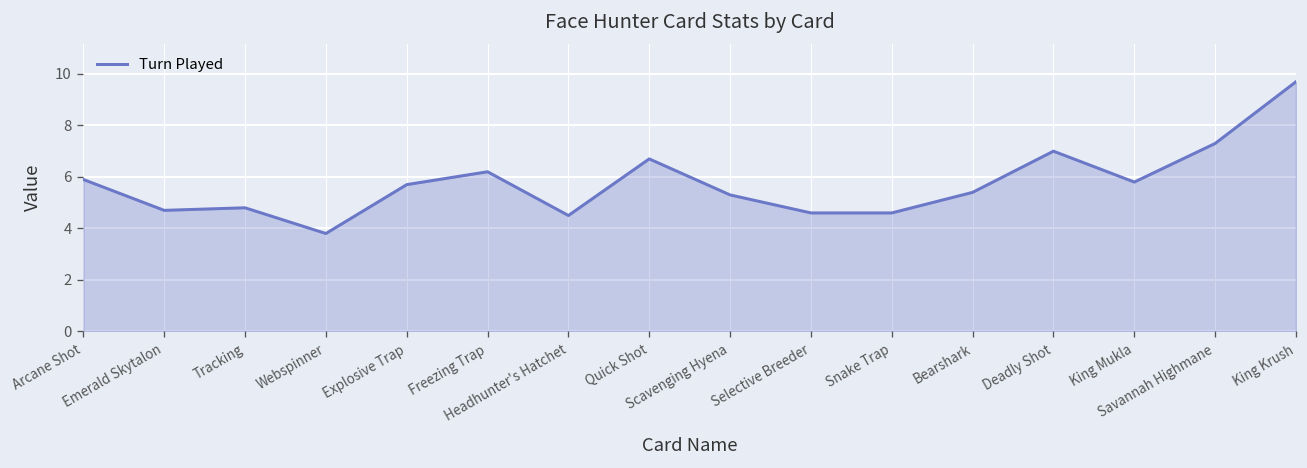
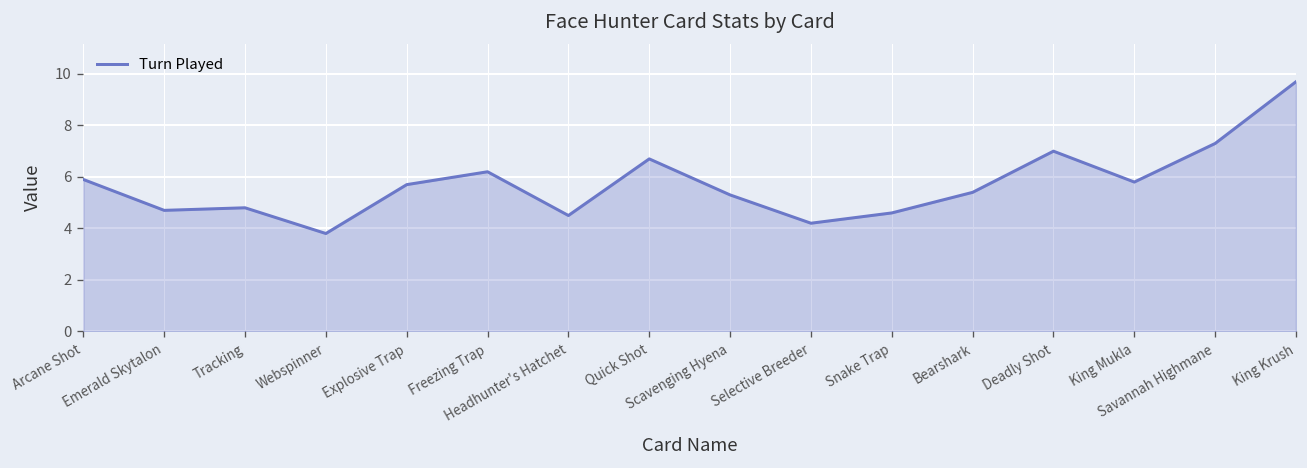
  {
    "Arcane Shot": 5.9,
    "Emerald Skytalon": 4.7,
    "Tracking": 4.8,
    "Webspinner": 3.8,
    "Explosive Trap": 5.7,
    "Freezing Trap": 6.2,
    "Headhunter's Hatchet": 4.5,
    "Quick Shot": 6.7,
    "Scavenging Hyena": 5.3,
-   "Selective Breeder": 4.6,
+   "Selective Breeder": 4.2,
    "Snake Trap": 4.6,
    "Bearshark": 5.4,
    "Deadly Shot": 7.0,
    "King Mukla": 5.8,
    "Savannah Highmane": 7.3,
    "King Krush": 9.7
  }
